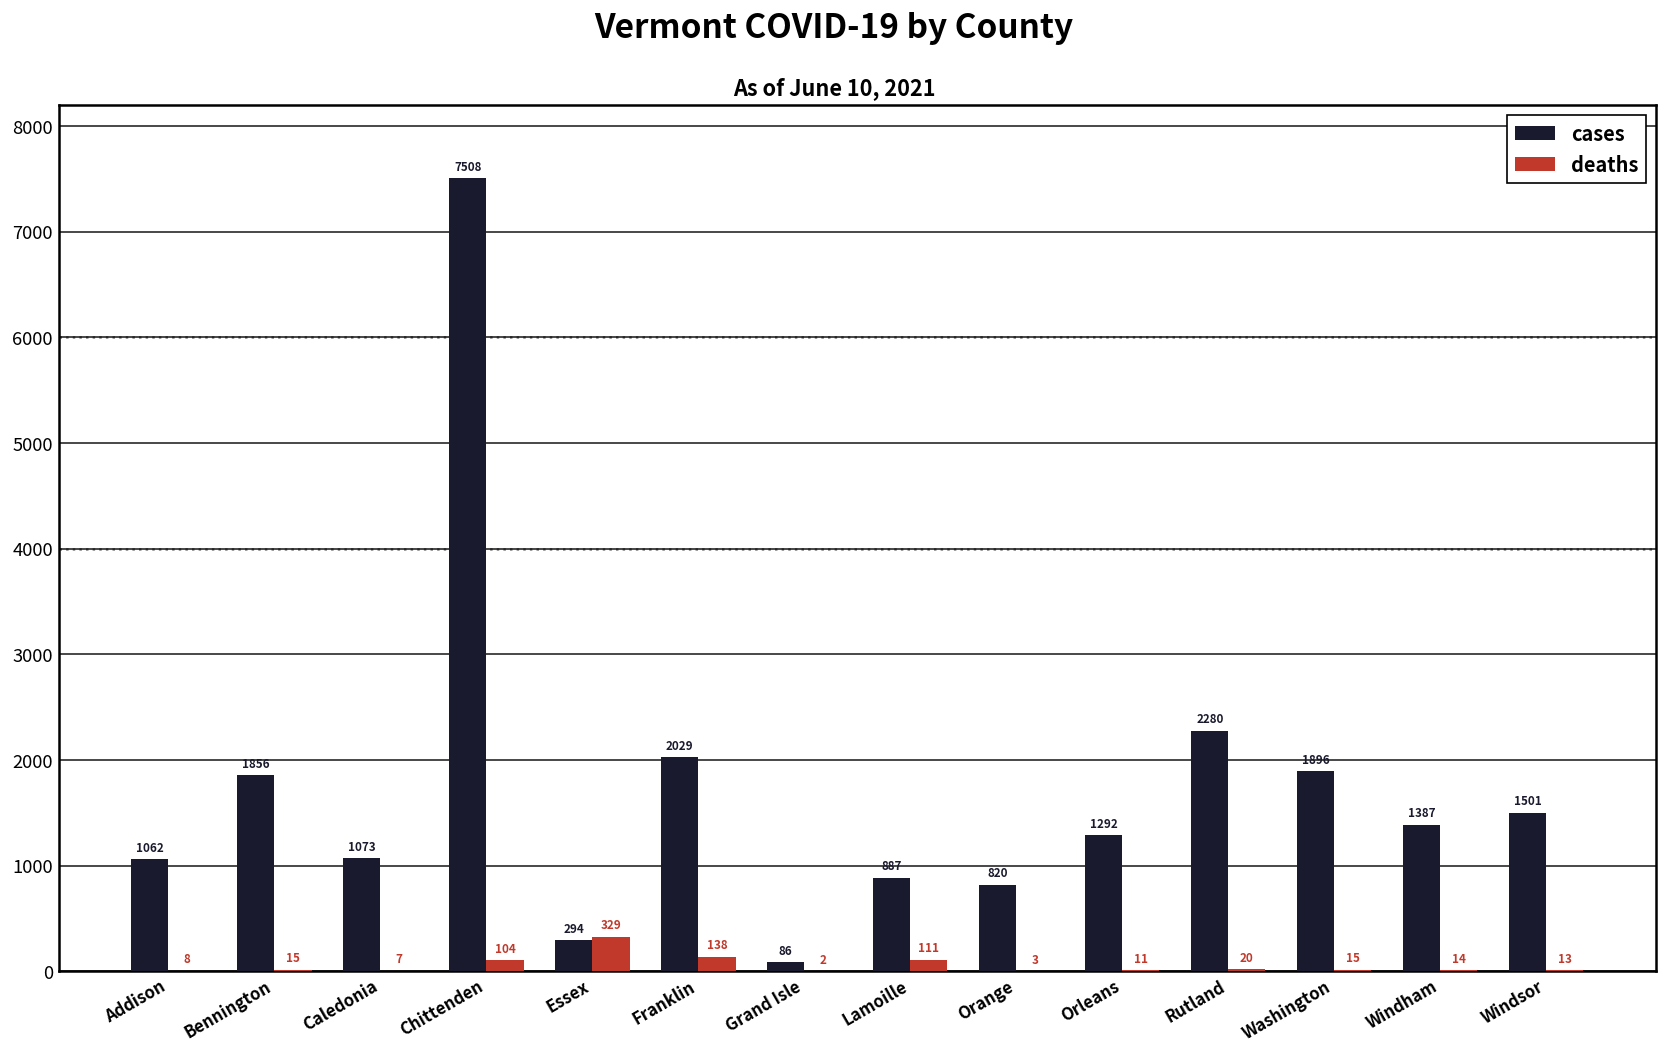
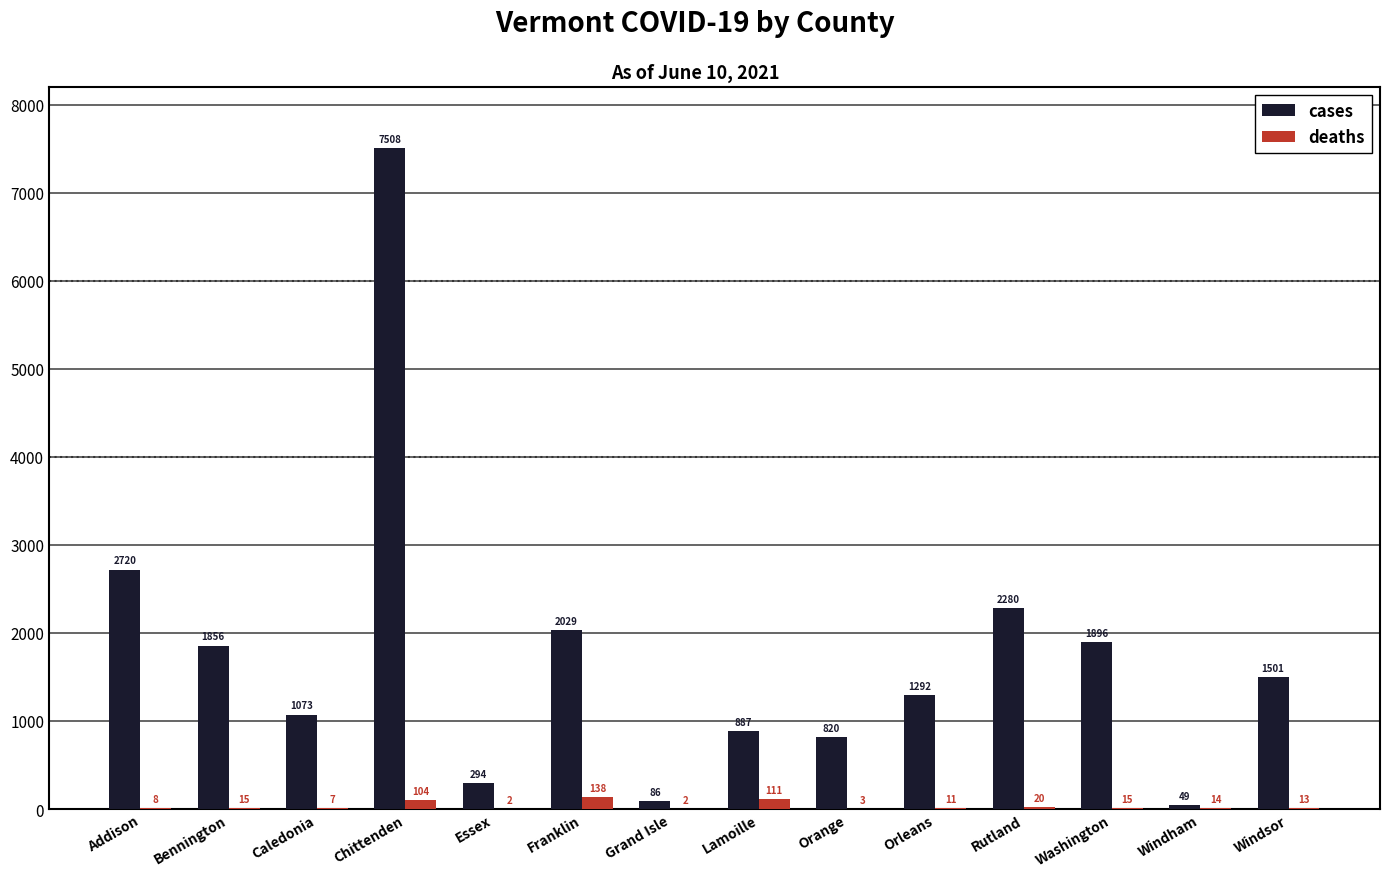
  {
    "cases": {
-     "Addison": 1062,
+     "Addison": 2720,
      "Bennington": 1856,
      "Caledonia": 1073,
      "Chittenden": 7508,
      "Essex": 294,
      "Franklin": 2029,
      "Grand Isle": 86,
      "Lamoille": 887,
      "Orange": 820,
      "Orleans": 1292,
      "Rutland": 2280,
      "Washington": 1896,
-     "Windham": 1387,
+     "Windham": 49,
      "Windsor": 1501
    },
    "deaths": {
      "Addison": 8,
      "Bennington": 15,
      "Caledonia": 7,
      "Chittenden": 104,
-     "Essex": 329,
+     "Essex": 2,
      "Franklin": 138,
      "Grand Isle": 2,
      "Lamoille": 111,
      "Orange": 3,
      "Orleans": 11,
      "Rutland": 20,
      "Washington": 15,
      "Windham": 14,
      "Windsor": 13
    }
  }
